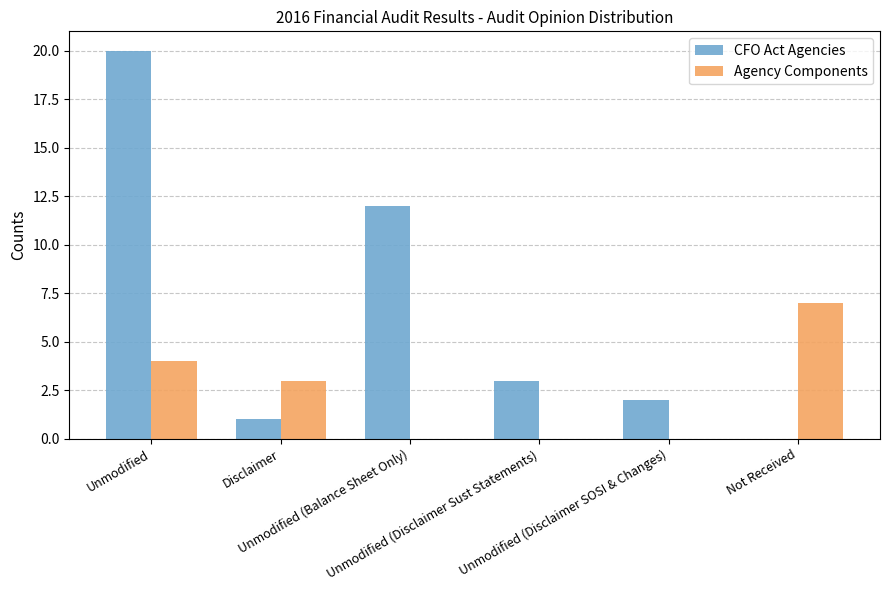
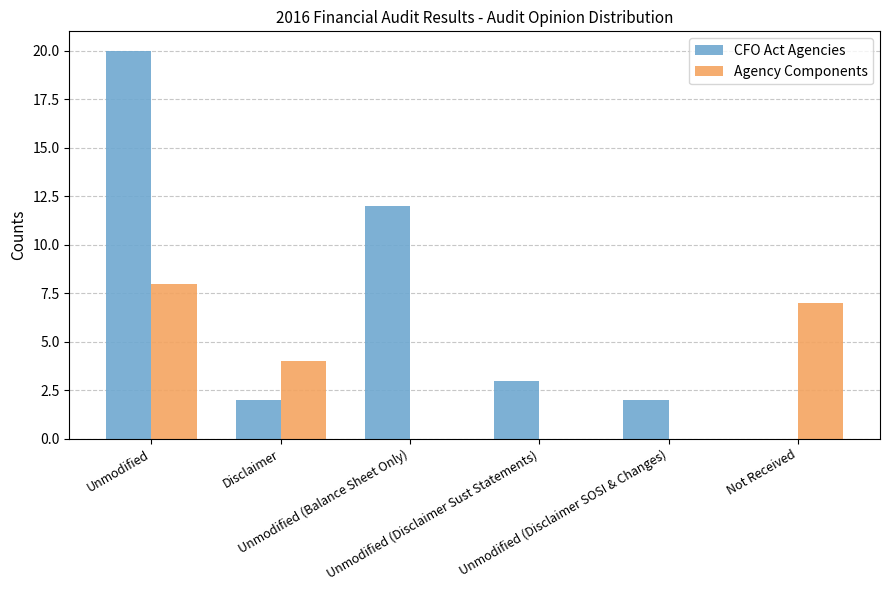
  {
    "CFO Act Agencies": {
      "Unmodified": 20,
-     "Disclaimer": 1,
+     "Disclaimer": 2,
      "Unmodified (Balance Sheet Only)": 12,
      "Unmodified (Disclaimer Sust Statements)": 3,
      "Unmodified (Disclaimer SOSI & Changes)": 2,
      "Not Received": 0
    },
    "Agency Components": {
-     "Unmodified": 4,
-     "Disclaimer": 3,
+     "Unmodified": 8,
+     "Disclaimer": 4,
      "Unmodified (Balance Sheet Only)": 0,
      "Unmodified (Disclaimer Sust Statements)": 0,
      "Unmodified (Disclaimer SOSI & Changes)": 0,
      "Not Received": 7
    }
  }
